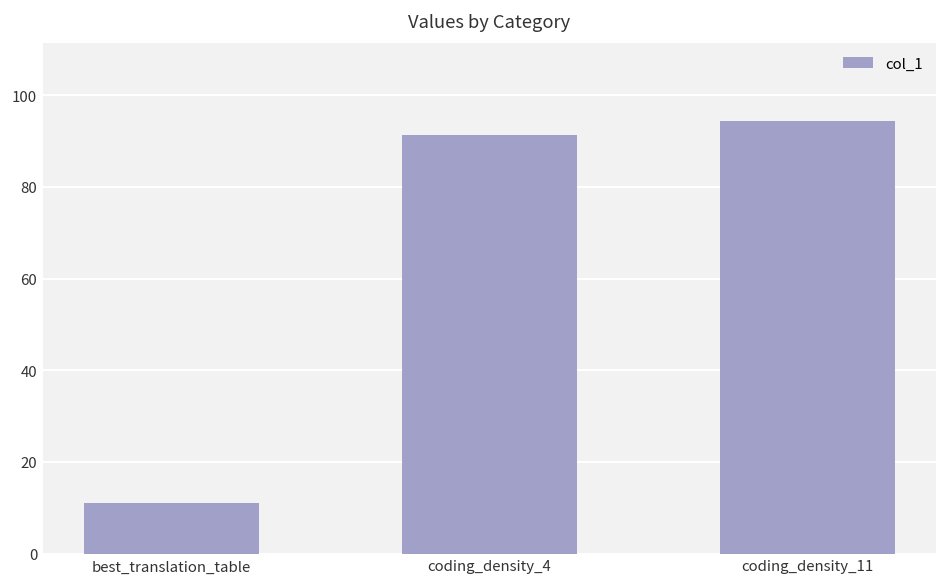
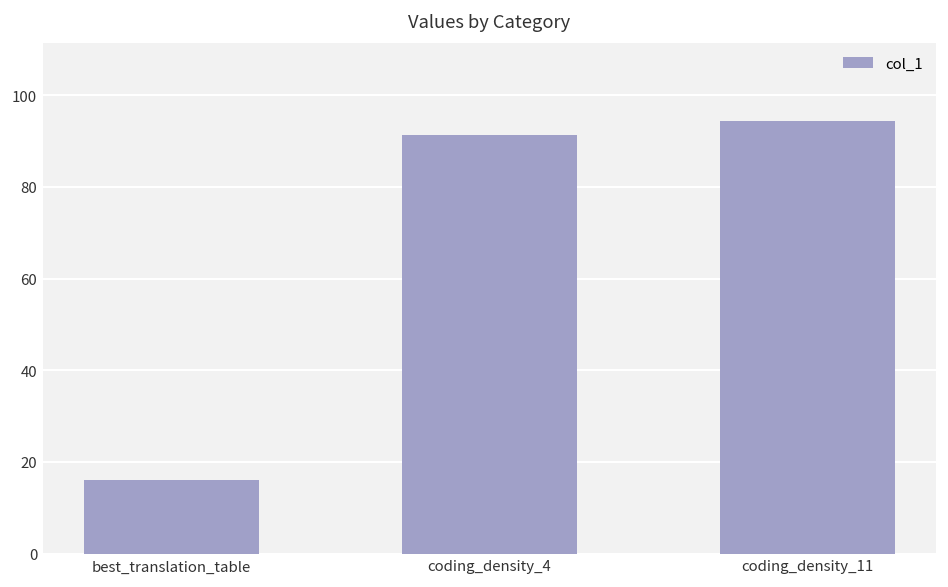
  {
-   "best_translation_table": 11,
+   "best_translation_table": 16,
    "coding_density_4": 91,
    "coding_density_11": 94
  }
